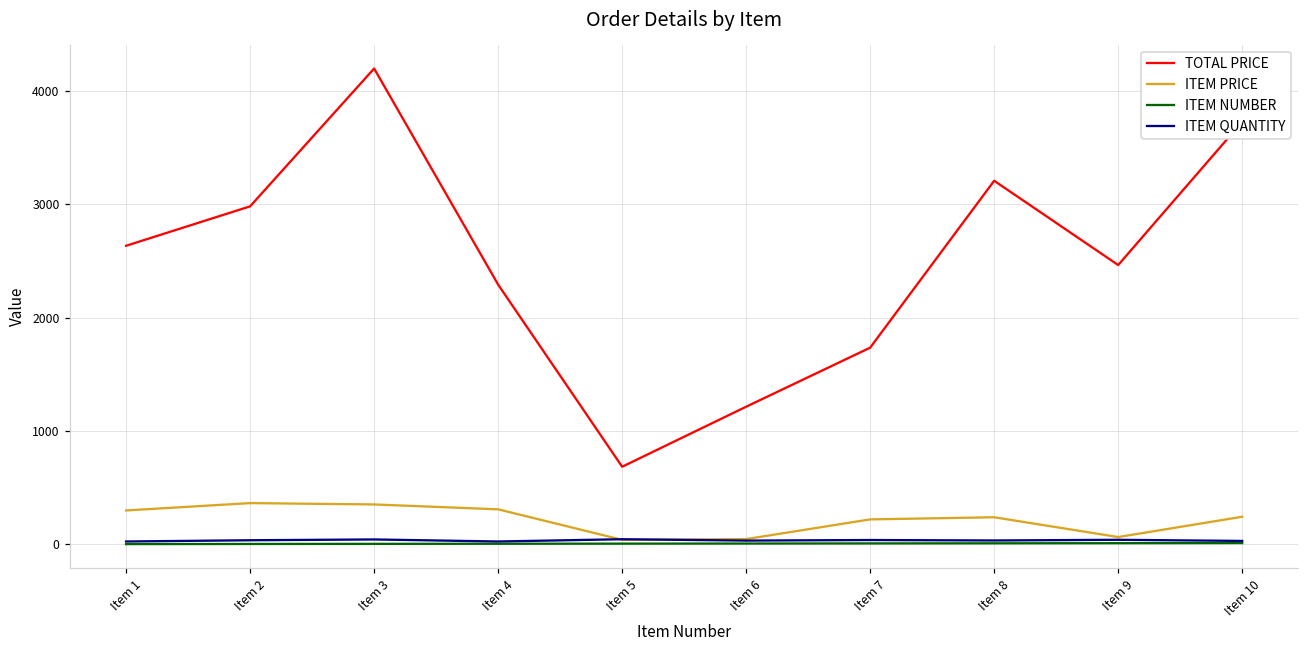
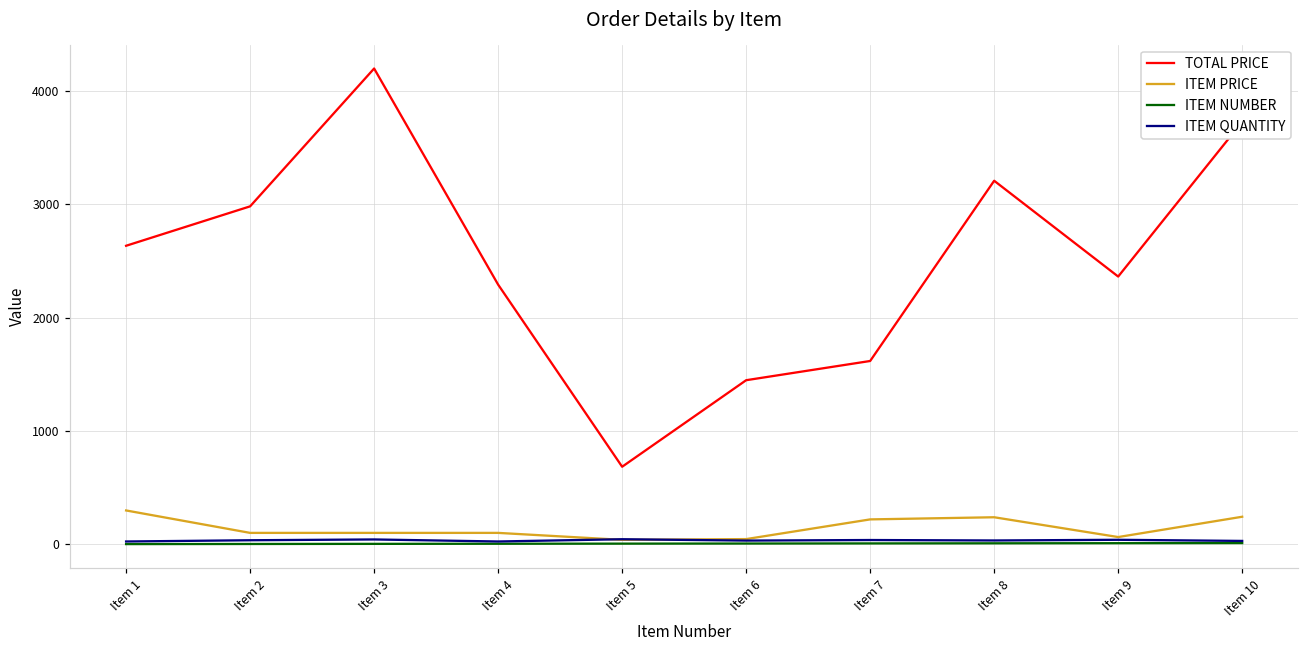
  {
    "TOTAL PRICE": {
      "Item 1": 2640,
      "Item 2": 2980,
      "Item 3": 4200,
      "Item 4": 2290,
      "Item 5": 680,
-     "Item 6": 1210,
-     "Item 7": 1740,
+     "Item 6": 1450,
+     "Item 7": 1620,
      "Item 8": 3210,
-     "Item 9": 2460
+     "Item 9": 2360
    },
    "ITEM PRICE": {
      "Item 1": 300,
-     "Item 2": 360,
-     "Item 3": 350,
-     "Item 4": 310,
+     "Item 2": 100,
+     "Item 3": 100,
+     "Item 4": 100,
      "Item 7": 220,
      "Item 8": 240,
      "Item 10": 240
    },
    "ITEM NUMBER": {
      "Item 2": 0,
      "Item 3": 0,
      "Item 5": 10,
      "Item 6": 10,
      "Item 7": 10,
      "Item 8": 10,
      "Item 9": 10
    },
    "ITEM QUANTITY": {
      "Item 2": 40,
      "Item 3": 40,
      "Item 7": 40,
      "Item 8": 30
    }
  }
